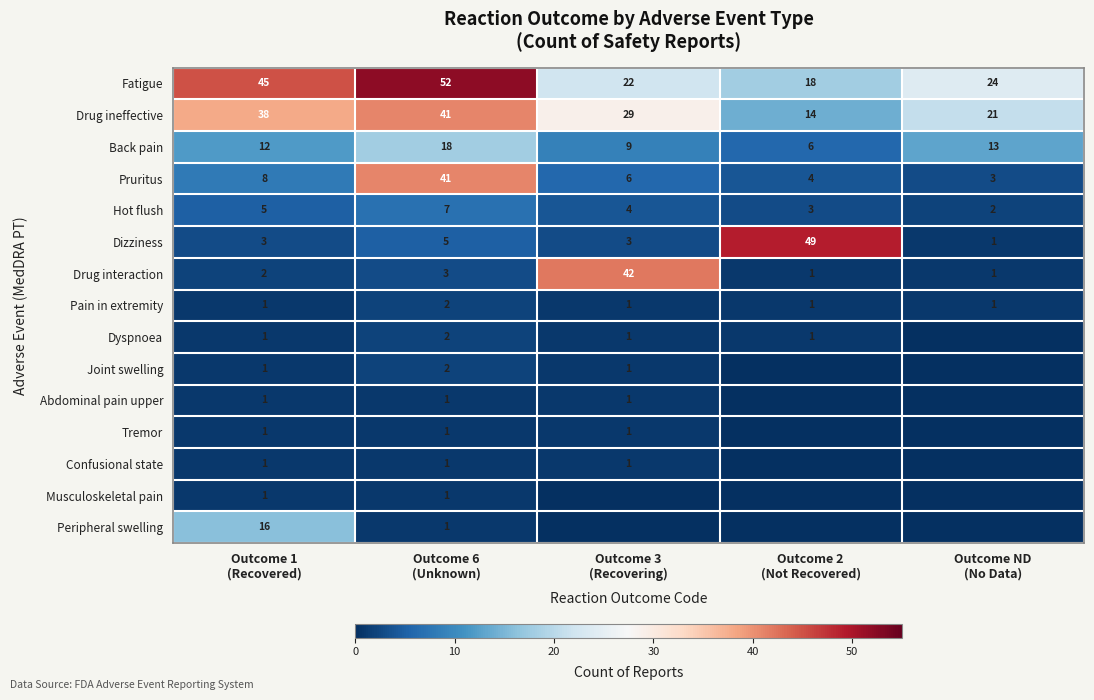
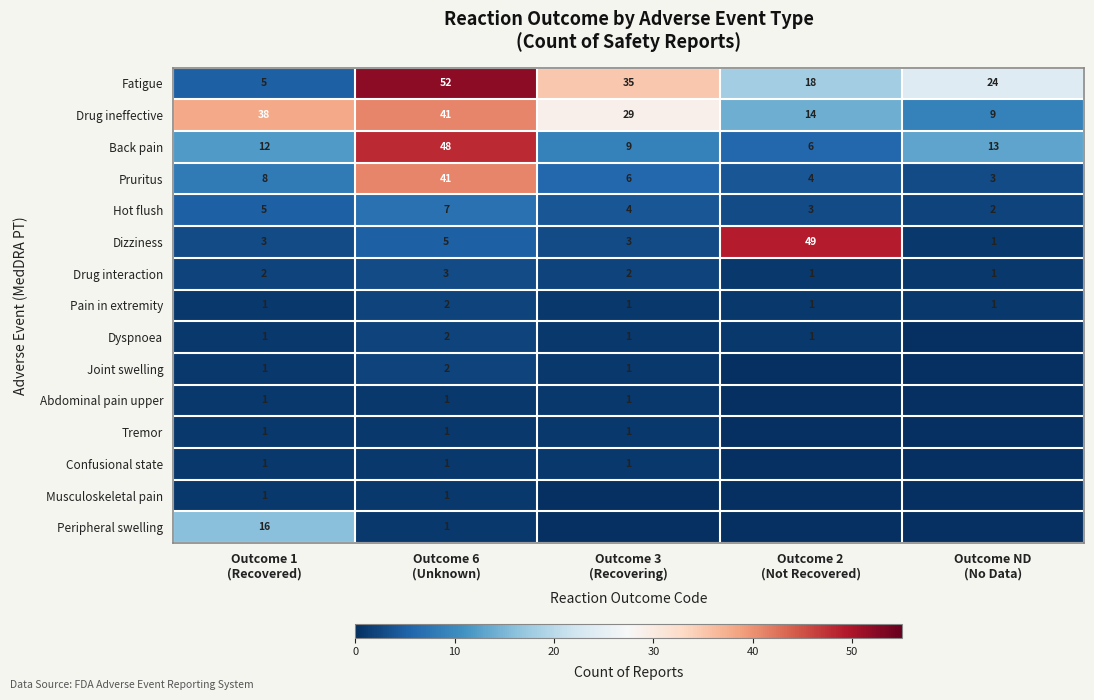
  {
    "Fatigue": {
-     "Outcome 1 (Recovered)": 45,
+     "Outcome 1 (Recovered)": 5,
      "Outcome 6 (Unknown)": 52,
-     "Outcome 3 (Recovering)": 22,
+     "Outcome 3 (Recovering)": 35,
      "Outcome 2 (Not Recovered)": 18,
      "Outcome ND (No Data)": 24
    },
    "Drug ineffective": {
      "Outcome 1 (Recovered)": 38,
      "Outcome 6 (Unknown)": 41,
      "Outcome 3 (Recovering)": 29,
      "Outcome 2 (Not Recovered)": 14,
-     "Outcome ND (No Data)": 21
+     "Outcome ND (No Data)": 9
    },
    "Back pain": {
      "Outcome 1 (Recovered)": 12,
-     "Outcome 6 (Unknown)": 18,
+     "Outcome 6 (Unknown)": 48,
      "Outcome 3 (Recovering)": 9,
      "Outcome 2 (Not Recovered)": 6,
      "Outcome ND (No Data)": 13
    },
    "Pruritus": {
      "Outcome 1 (Recovered)": 8,
      "Outcome 6 (Unknown)": 41,
      "Outcome 3 (Recovering)": 6,
      "Outcome 2 (Not Recovered)": 4,
      "Outcome ND (No Data)": 3
    },
    "Hot flush": {
      "Outcome 1 (Recovered)": 5,
      "Outcome 6 (Unknown)": 7,
      "Outcome 3 (Recovering)": 4,
      "Outcome 2 (Not Recovered)": 3,
      "Outcome ND (No Data)": 2
    },
    "Dizziness": {
      "Outcome 1 (Recovered)": 3,
      "Outcome 6 (Unknown)": 5,
      "Outcome 3 (Recovering)": 3,
      "Outcome 2 (Not Recovered)": 49,
      "Outcome ND (No Data)": 1
    },
    "Drug interaction": {
      "Outcome 1 (Recovered)": 2,
      "Outcome 6 (Unknown)": 3,
-     "Outcome 3 (Recovering)": 42,
+     "Outcome 3 (Recovering)": 2,
      "Outcome 2 (Not Recovered)": 1,
      "Outcome ND (No Data)": 1
    },
    "Pain in extremity": {
      "Outcome 1 (Recovered)": 1,
      "Outcome 6 (Unknown)": 2,
      "Outcome 3 (Recovering)": 1,
      "Outcome 2 (Not Recovered)": 1,
      "Outcome ND (No Data)": 1
    },
    "Dyspnoea": {
      "Outcome 1 (Recovered)": 1,
      "Outcome 6 (Unknown)": 2,
      "Outcome 3 (Recovering)": 1,
      "Outcome 2 (Not Recovered)": 1
    },
    "Joint swelling": {
      "Outcome 1 (Recovered)": 1,
      "Outcome 6 (Unknown)": 2,
      "Outcome 3 (Recovering)": 1
    },
    "Abdominal pain upper": {
      "Outcome 1 (Recovered)": 1,
      "Outcome 6 (Unknown)": 1,
      "Outcome 3 (Recovering)": 1
    },
    "Tremor": {
      "Outcome 1 (Recovered)": 1,
      "Outcome 6 (Unknown)": 1,
      "Outcome 3 (Recovering)": 1
    },
    "Confusional state": {
      "Outcome 1 (Recovered)": 1,
      "Outcome 6 (Unknown)": 1,
      "Outcome 3 (Recovering)": 1
    },
    "Musculoskeletal pain": {
      "Outcome 1 (Recovered)": 1,
      "Outcome 6 (Unknown)": 1
    },
    "Peripheral swelling": {
      "Outcome 1 (Recovered)": 16,
      "Outcome 6 (Unknown)": 1
    }
  }
